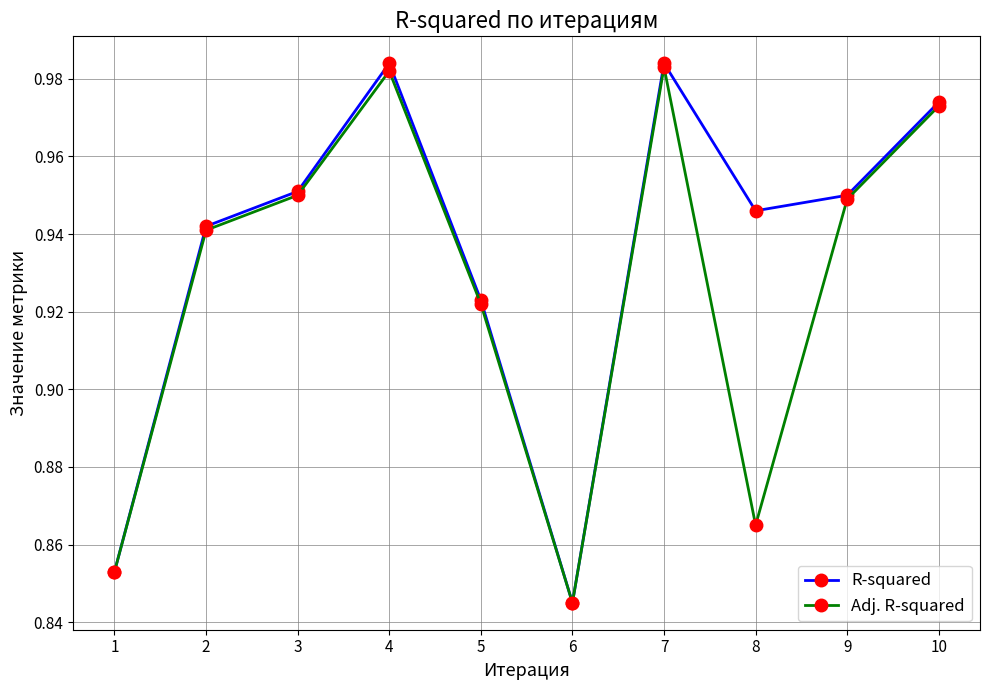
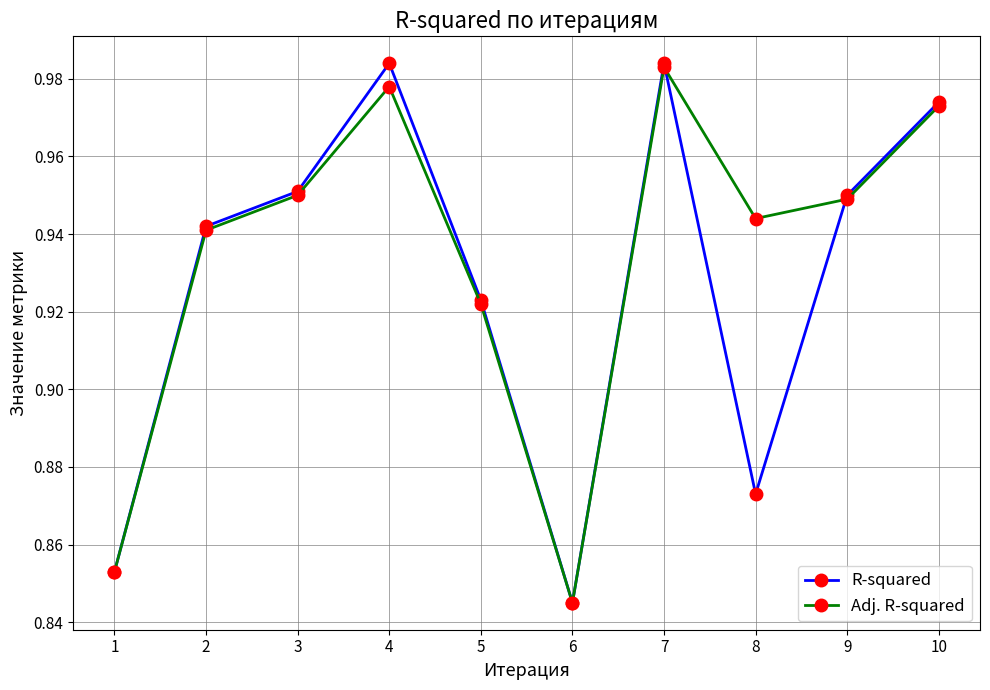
  {
    "R-squared": {
      "2": 0.942,
      "3": 0.951,
      "4": 0.984,
      "5": 0.923,
      "7": 0.984,
-     "8": 0.946,
+     "8": 0.873,
      "9": 0.950,
      "10": 0.974
    },
    "Adj. R-squared": {
      "2": 0.941,
      "3": 0.950,
-     "4": 0.982,
+     "4": 0.978,
      "5": 0.922,
      "7": 0.983,
-     "8": 0.865,
+     "8": 0.944,
      "9": 0.949,
      "10": 0.973
    }
  }
